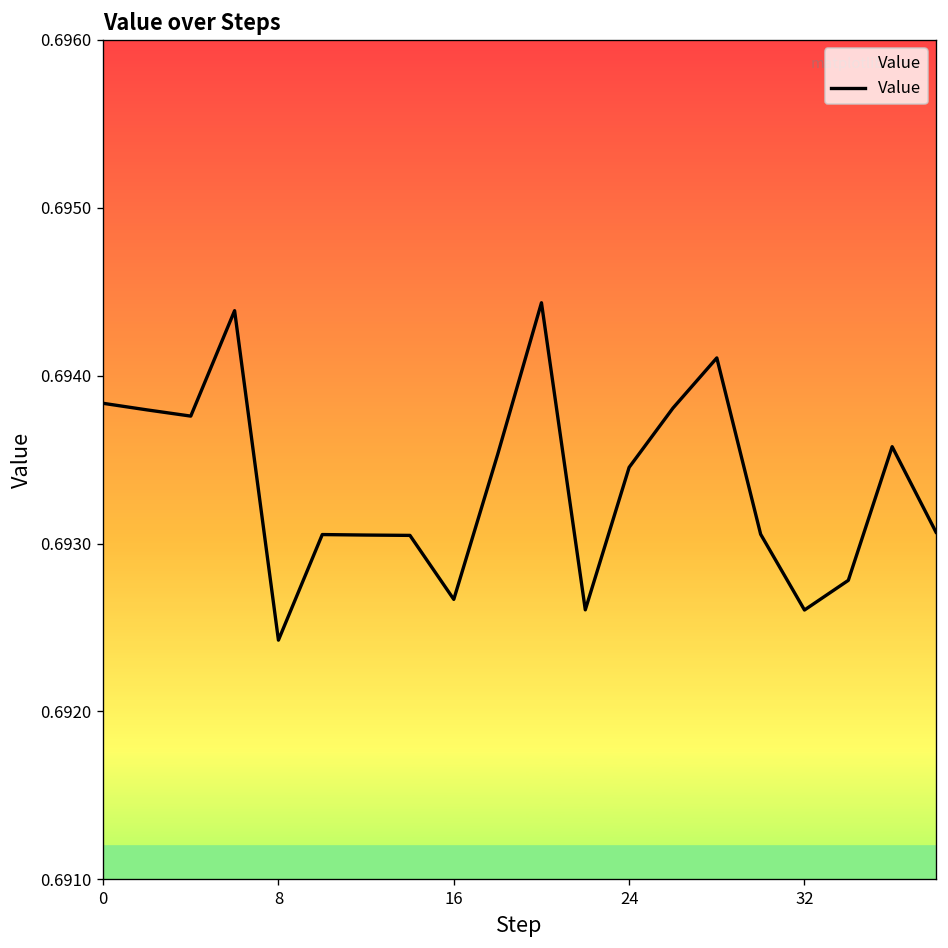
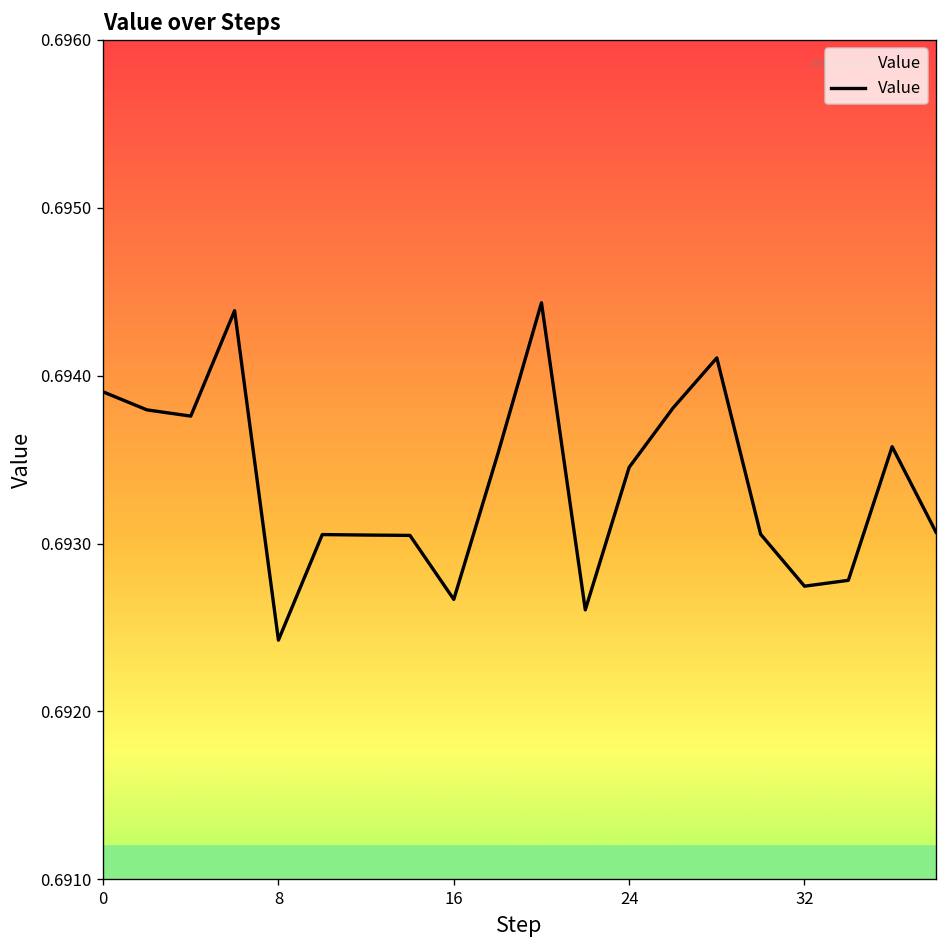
  {
-   "0": 0.69384,
+   "0": 0.69390,
    "8": 0.69242,
    "16": 0.69267,
    "24": 0.69345,
-   "32": 0.69260
+   "32": 0.69275
  }
